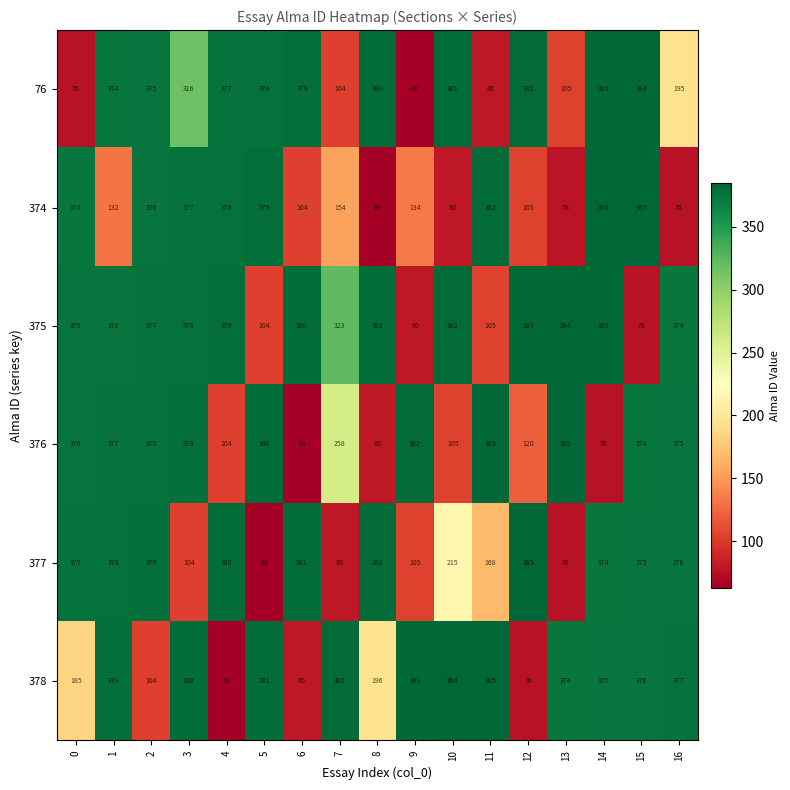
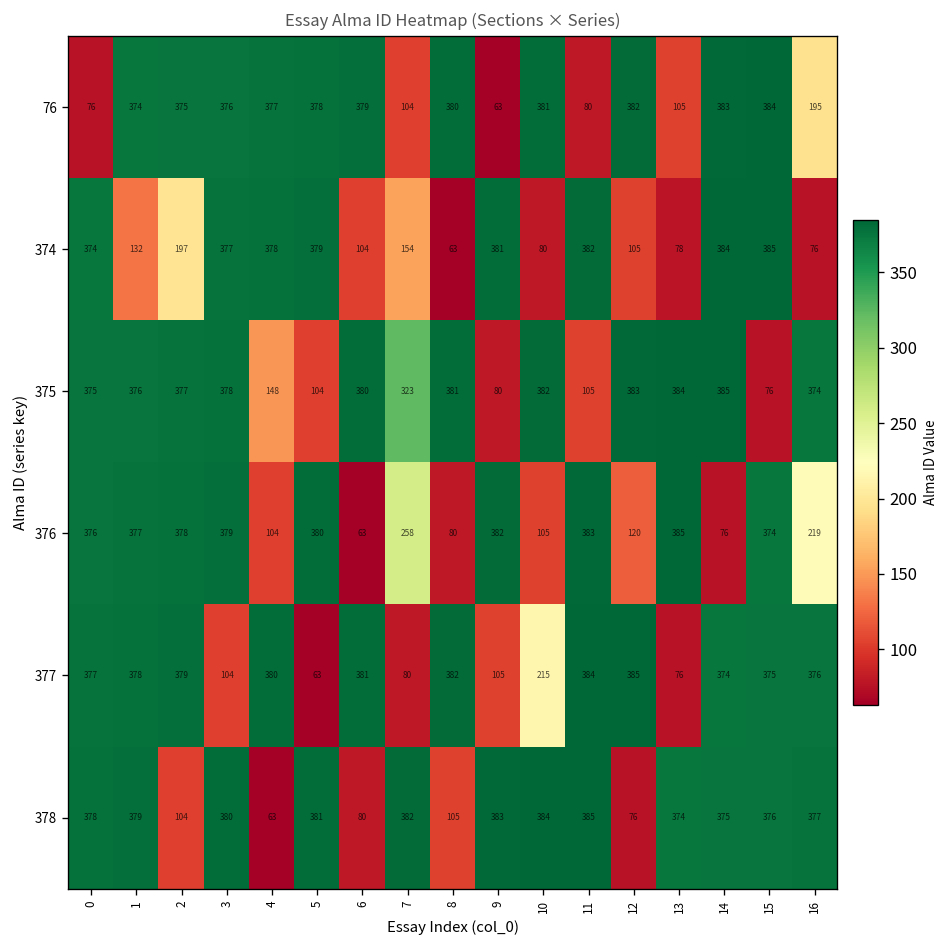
  {
    "76": {
      "0": 76,
      "1": 374,
      "2": 375,
-     "3": 316,
+     "3": 376,
      "4": 377,
      "5": 378,
      "6": 379,
      "7": 104,
      "8": 380,
      "9": 63,
      "10": 381,
      "11": 80,
      "12": 382,
      "13": 105,
      "14": 383,
      "15": 384,
      "16": 195
    },
    "374": {
      "0": 374,
      "1": 132,
-     "2": 376,
+     "2": 197,
      "3": 377,
      "4": 378,
      "5": 379,
      "6": 104,
      "7": 154,
      "8": 63,
-     "9": 134,
+     "9": 381,
      "10": 80,
      "11": 382,
      "12": 105,
      "13": 78,
      "14": 384,
      "15": 385,
      "16": 76
    },
    "375": {
      "0": 375,
      "1": 376,
      "2": 377,
      "3": 378,
-     "4": 379,
+     "4": 148,
      "5": 104,
      "6": 380,
      "7": 323,
      "8": 381,
      "9": 80,
      "10": 382,
      "11": 105,
      "12": 383,
      "13": 384,
      "14": 385,
      "15": 76,
      "16": 374
    },
    "376": {
      "0": 376,
      "1": 377,
      "2": 378,
      "3": 379,
      "4": 104,
      "5": 380,
      "6": 63,
      "7": 258,
      "8": 80,
      "9": 382,
      "10": 105,
      "11": 383,
      "12": 120,
      "13": 385,
      "14": 76,
      "15": 374,
-     "16": 375
+     "16": 219
    },
    "377": {
      "0": 377,
      "1": 378,
      "2": 379,
      "3": 104,
      "4": 380,
      "5": 63,
      "6": 381,
      "7": 80,
      "8": 382,
      "9": 105,
      "10": 215,
-     "11": 168,
+     "11": 384,
      "12": 385,
      "13": 76,
      "14": 374,
      "15": 375,
      "16": 376
    },
    "378": {
-     "0": 185,
+     "0": 378,
      "1": 379,
      "2": 104,
      "3": 380,
      "4": 63,
      "5": 381,
      "6": 80,
      "7": 382,
-     "8": 196,
+     "8": 105,
      "9": 383,
      "10": 384,
      "11": 385,
      "12": 76,
      "13": 374,
      "14": 375,
      "15": 376,
      "16": 377
    }
  }
